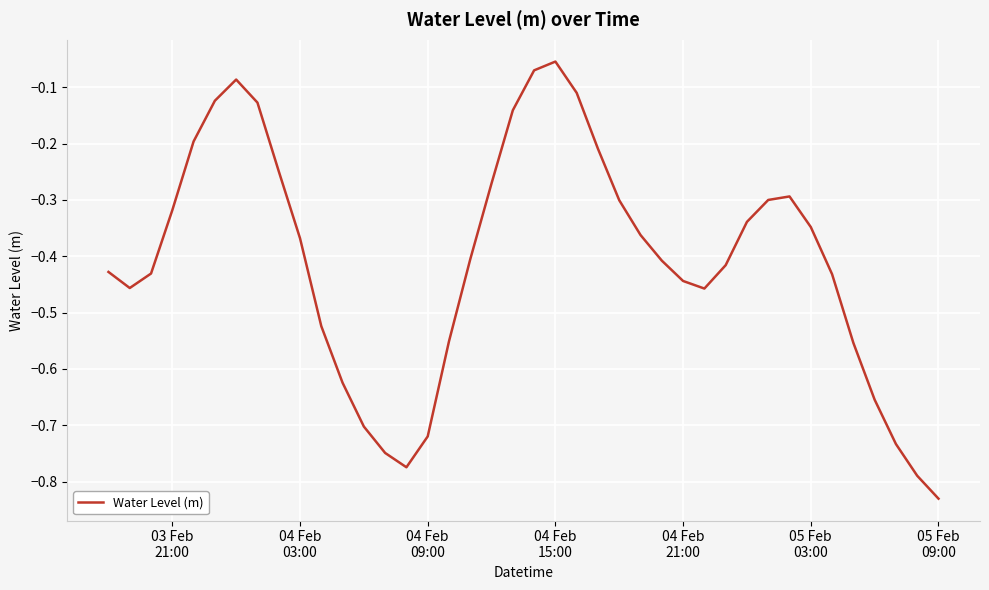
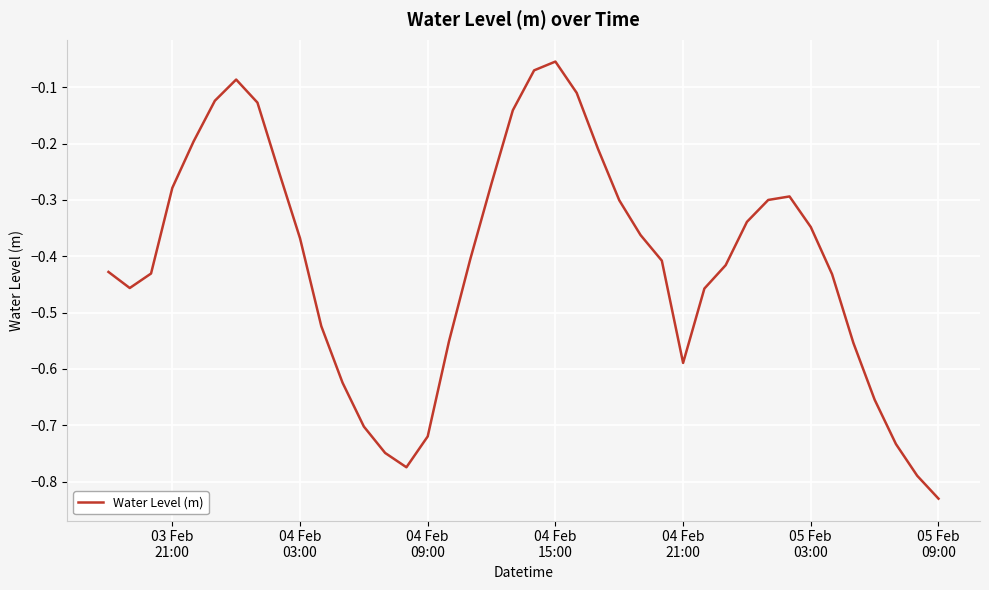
  {
-   "03 Feb 21:00": -0.32,
+   "03 Feb 21:00": -0.28,
    "04 Feb 03:00": -0.37,
    "04 Feb 09:00": -0.72,
    "04 Feb 15:00": -0.05,
-   "04 Feb 21:00": -0.44,
+   "04 Feb 21:00": -0.59,
    "05 Feb 03:00": -0.35,
    "05 Feb 09:00": -0.83
  }
